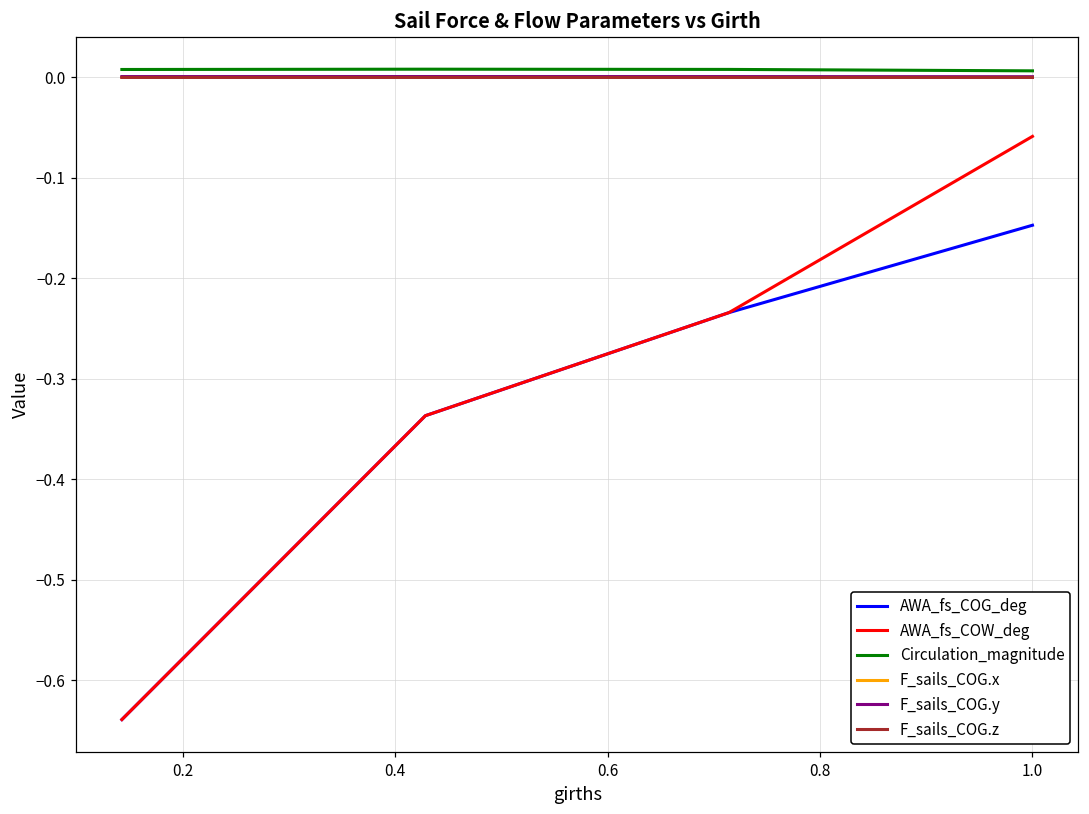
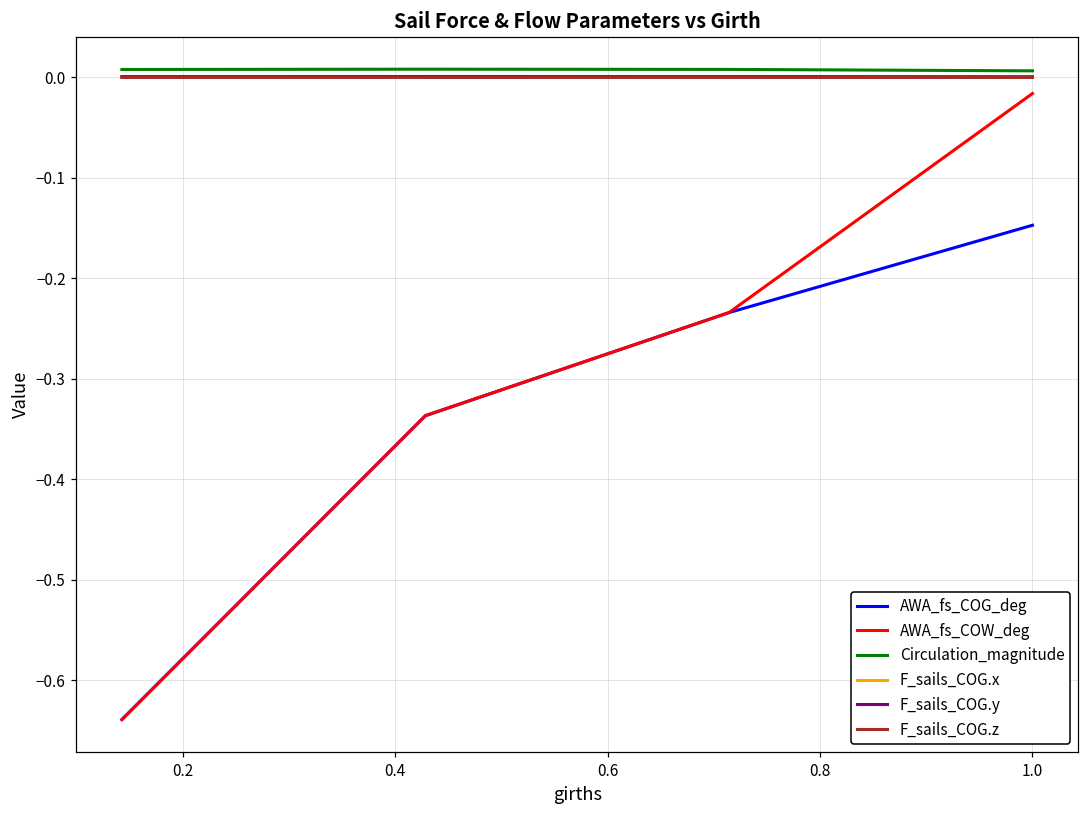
  {
    "AWA_fs_COG_deg": {
      "1.0": -0.15
    },
    "AWA_fs_COW_deg": {
-     "1.0": -0.06
+     "1.0": -0.02
    },
    "Circulation_magnitude": {
      "1.0": 0.01
    },
    "F_sails_COG.z": {
      "1.0": 0.00
    }
  }
